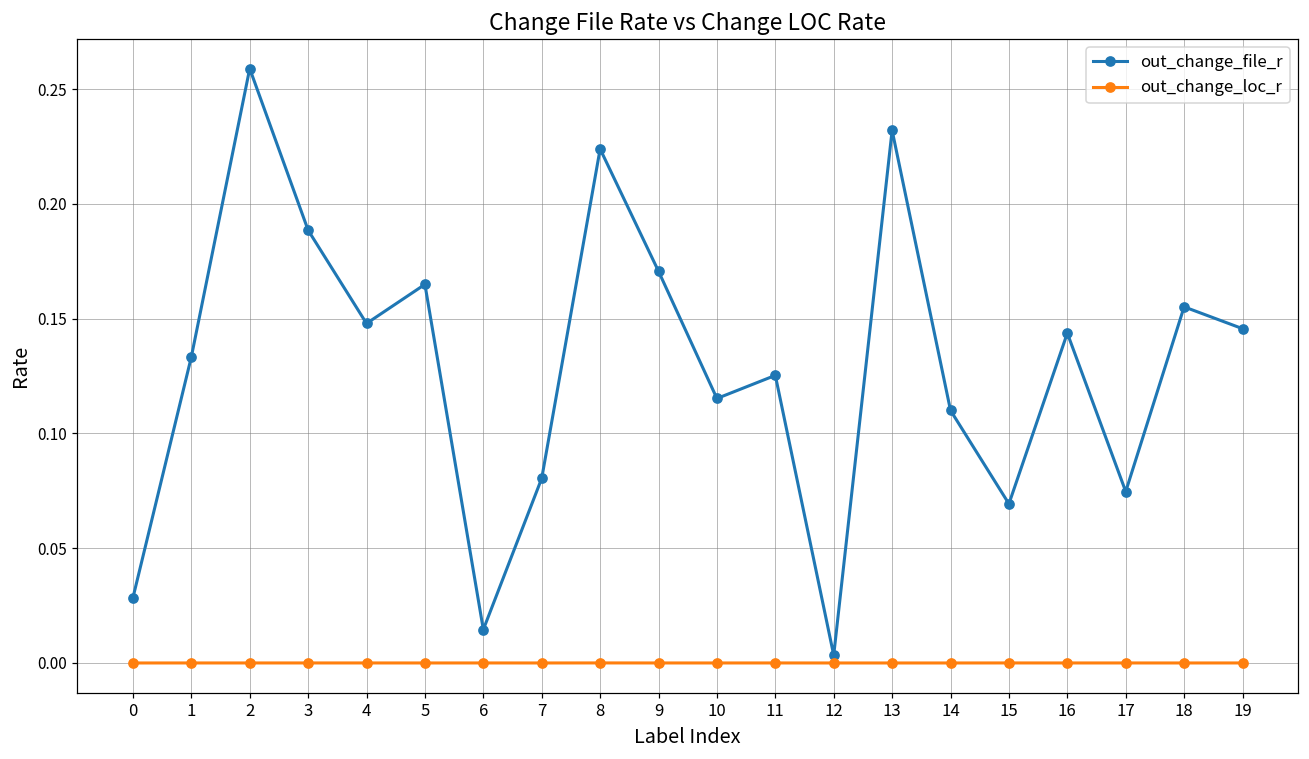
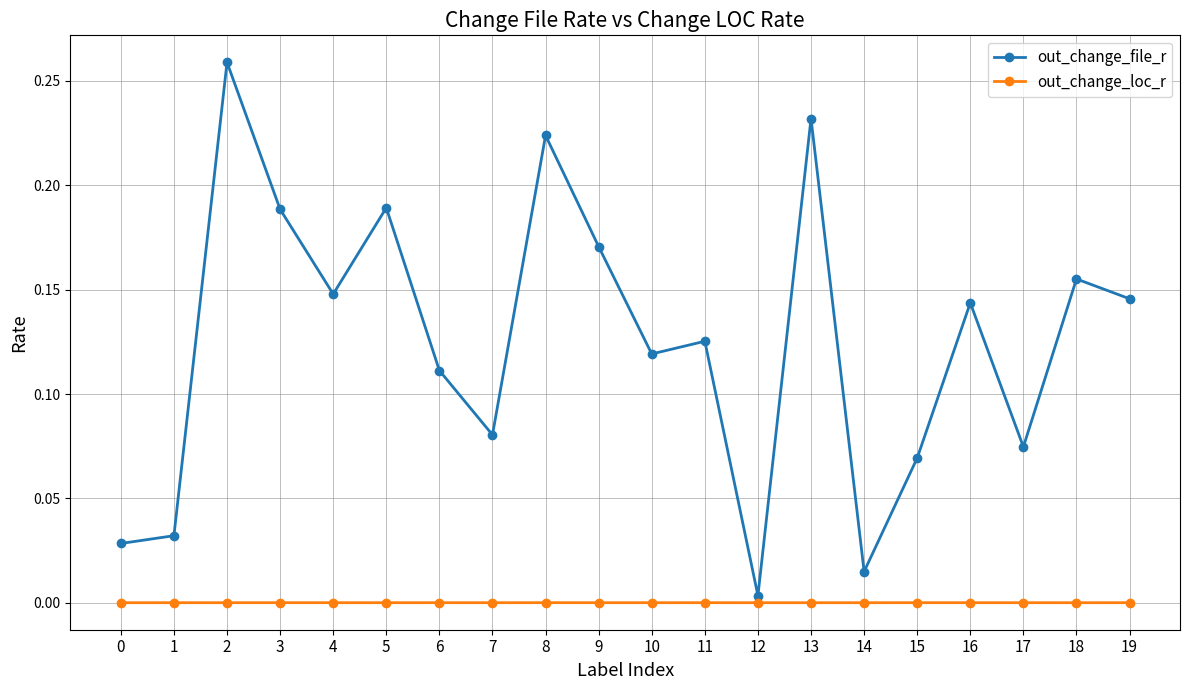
  {
    "out_change_file_r": {
      "0": 0.028,
-     "1": 0.133,
+     "1": 0.032,
      "2": 0.259,
      "3": 0.189,
      "4": 0.148,
-     "5": 0.165,
-     "6": 0.015,
+     "5": 0.189,
+     "6": 0.111,
      "7": 0.080,
      "8": 0.224,
      "9": 0.171,
-     "10": 0.115,
+     "10": 0.119,
      "11": 0.125,
      "12": 0.003,
      "13": 0.232,
-     "14": 0.110,
+     "14": 0.015,
      "15": 0.069,
      "16": 0.144,
      "17": 0.075,
      "18": 0.155,
      "19": 0.146
    },
    "out_change_loc_r": {
      "0": 0.000,
      "1": 0.000,
      "2": 0.000,
      "3": 0.000,
      "4": 0.000,
      "5": 0.000,
      "6": 0.000,
      "7": 0.000,
      "8": 0.000,
      "9": 0.000,
      "10": 0.000,
      "11": 0.000,
      "12": 0.000,
      "13": 0.000,
      "14": 0.000,
      "15": 0.000,
      "16": 0.000,
      "17": 0.000,
      "18": 0.000,
      "19": 0.000
    }
  }
